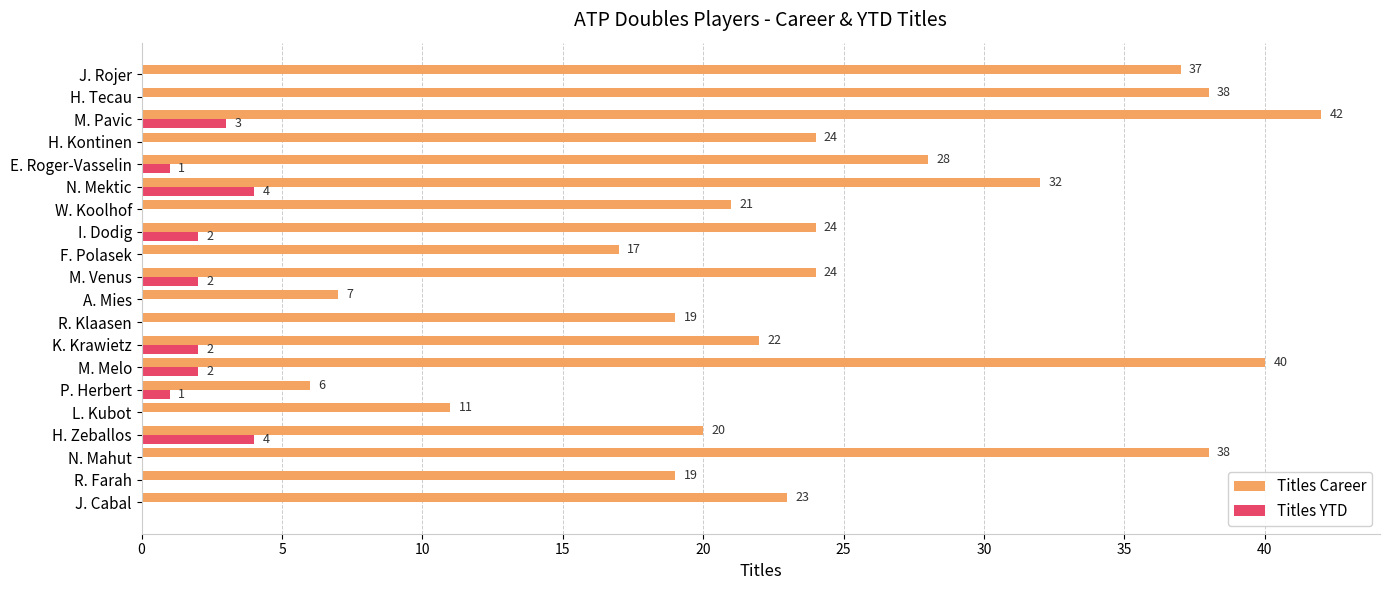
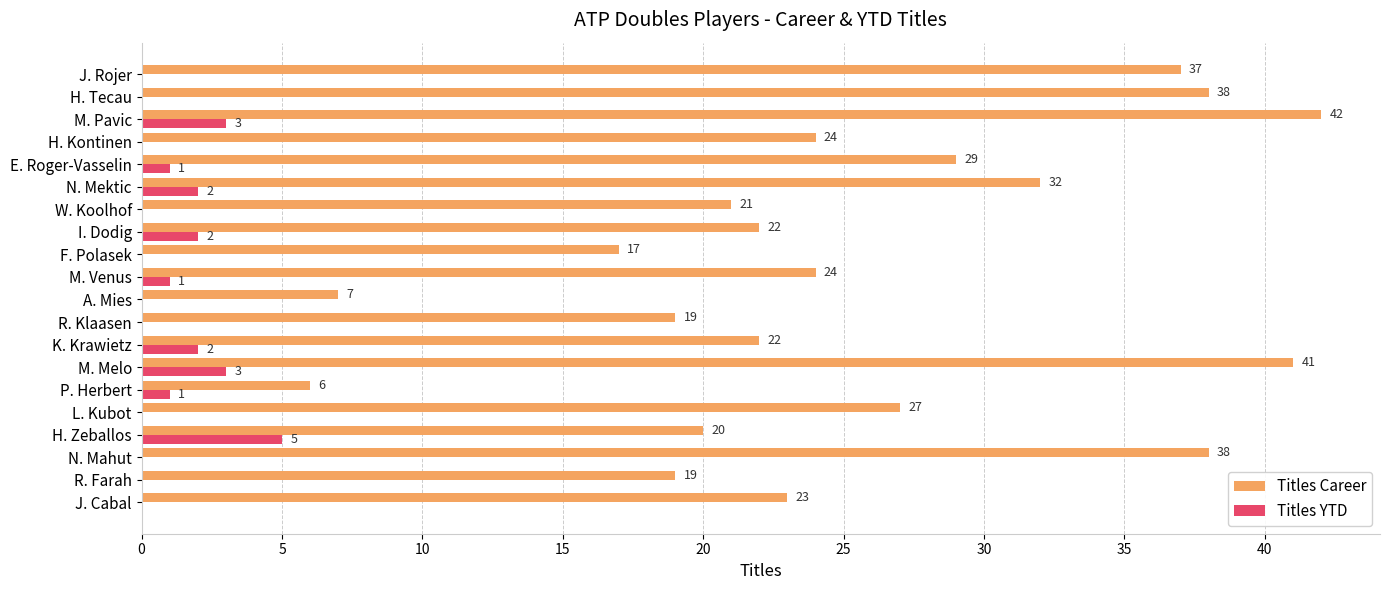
  {
    "Titles Career": {
      "J. Rojer": 37,
      "H. Tecau": 38,
      "M. Pavic": 42,
      "H. Kontinen": 24,
-     "E. Roger-Vasselin": 28,
+     "E. Roger-Vasselin": 29,
      "N. Mektic": 32,
      "W. Koolhof": 21,
-     "I. Dodig": 24,
+     "I. Dodig": 22,
      "F. Polasek": 17,
      "M. Venus": 24,
      "A. Mies": 7,
      "R. Klaasen": 19,
      "K. Krawietz": 22,
-     "M. Melo": 40,
+     "M. Melo": 41,
      "P. Herbert": 6,
-     "L. Kubot": 11,
+     "L. Kubot": 27,
      "H. Zeballos": 20,
      "N. Mahut": 38,
      "R. Farah": 19,
      "J. Cabal": 23
    },
    "Titles YTD": {
      "M. Pavic": 3,
      "E. Roger-Vasselin": 1,
-     "N. Mektic": 4,
+     "N. Mektic": 2,
      "I. Dodig": 2,
-     "M. Venus": 2,
+     "M. Venus": 1,
      "K. Krawietz": 2,
-     "M. Melo": 2,
+     "M. Melo": 3,
      "P. Herbert": 1,
-     "H. Zeballos": 4
+     "H. Zeballos": 5
    }
  }
